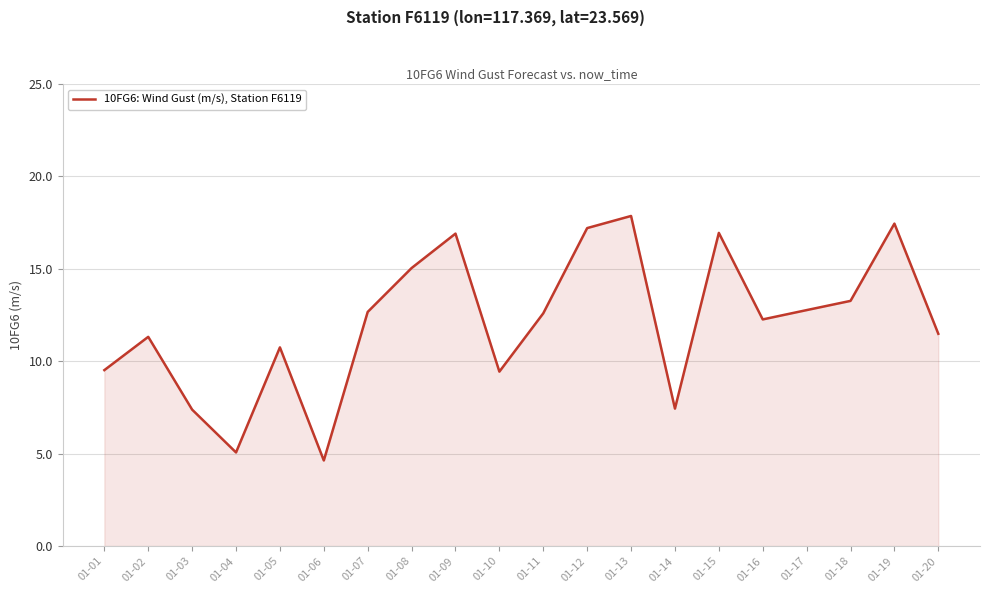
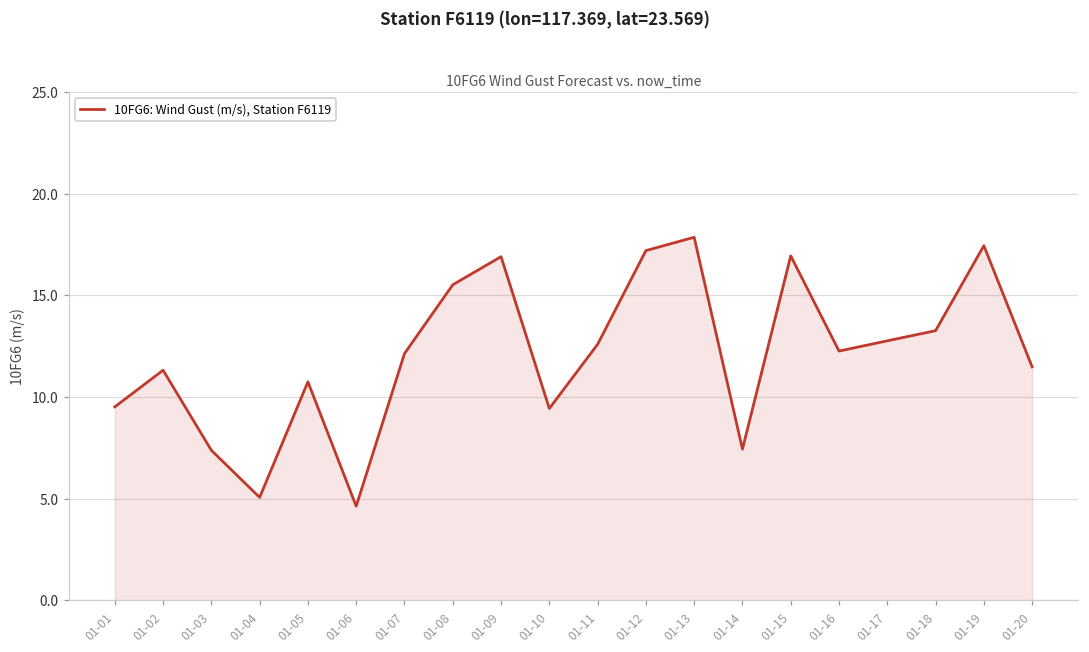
  {
    "01-01": 9.5,
    "01-02": 11.3,
    "01-03": 7.4,
    "01-04": 5.1,
    "01-05": 10.8,
    "01-06": 4.6,
-   "01-07": 12.7,
-   "01-08": 15.0,
+   "01-07": 12.1,
+   "01-08": 15.5,
    "01-09": 16.9,
    "01-10": 9.4,
    "01-11": 12.6,
    "01-12": 17.2,
    "01-13": 17.9,
    "01-14": 7.4,
    "01-15": 16.9,
    "01-16": 12.3,
    "01-17": 12.8,
    "01-18": 13.3,
    "01-19": 17.4,
    "01-20": 11.5
  }
